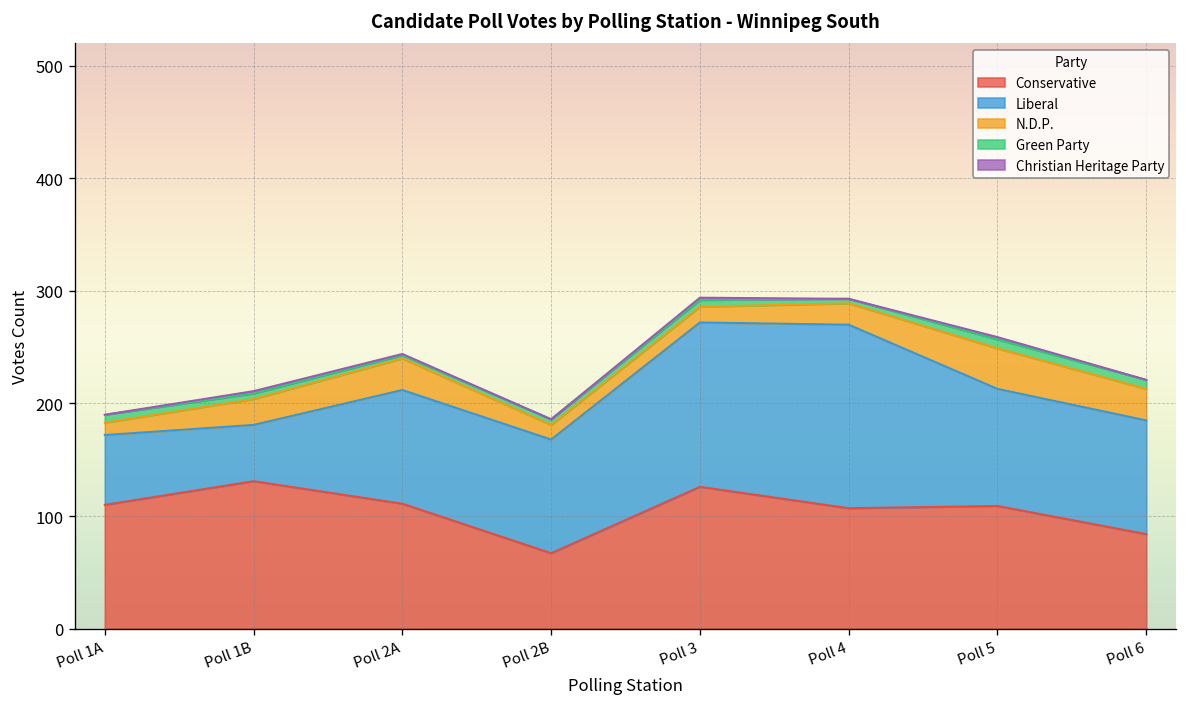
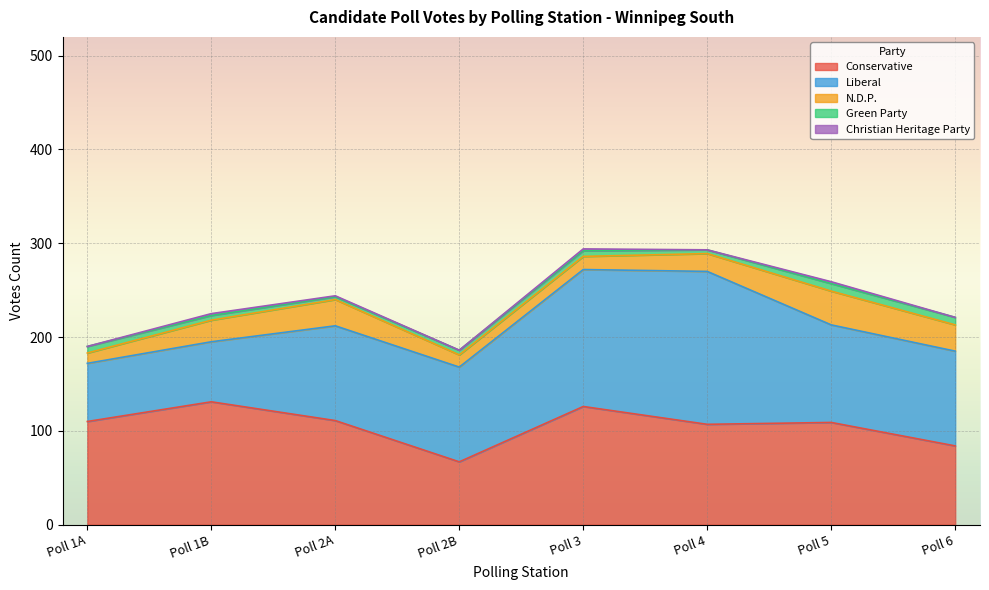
  {
    "Conservative": {
      "Poll 1A": 110,
      "Poll 1B": 130,
      "Poll 2A": 110,
      "Poll 2B": 70,
      "Poll 3": 130,
      "Poll 4": 110,
      "Poll 5": 110,
      "Poll 6": 80
    },
    "Liberal": {
      "Poll 1A": 60,
-     "Poll 1B": 50,
+     "Poll 1B": 60,
      "Poll 2A": 100,
      "Poll 2B": 100,
      "Poll 3": 150,
      "Poll 4": 160,
      "Poll 5": 100,
      "Poll 6": 100
    },
    "N.D.P.": {
      "Poll 1A": 10,
      "Poll 1B": 20,
      "Poll 2A": 30,
      "Poll 2B": 10,
      "Poll 3": 10,
      "Poll 4": 20,
      "Poll 5": 40,
      "Poll 6": 30
    }
  }
